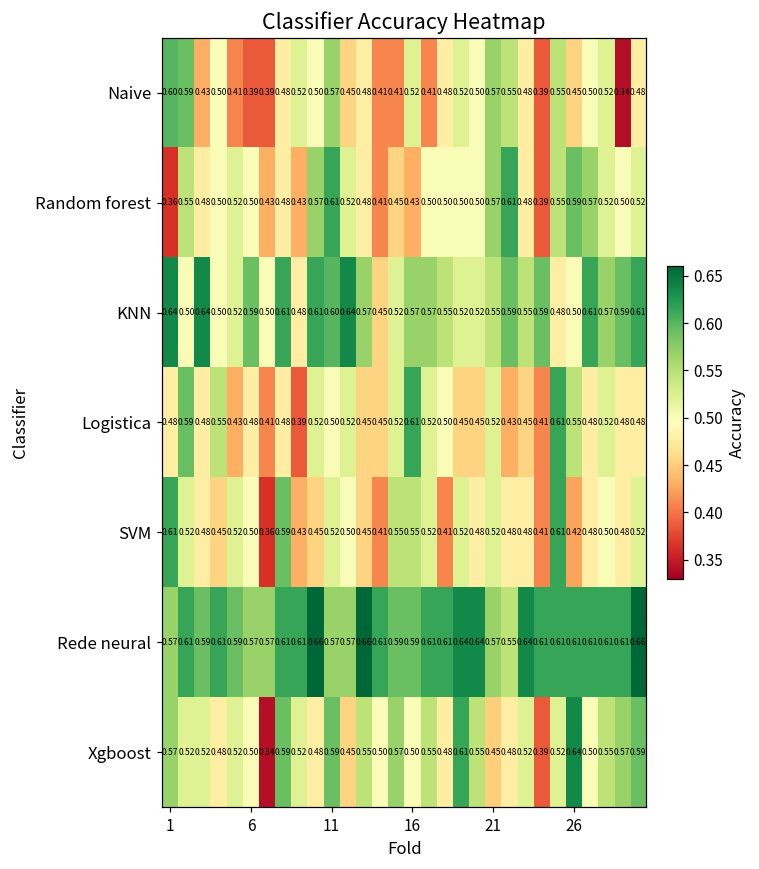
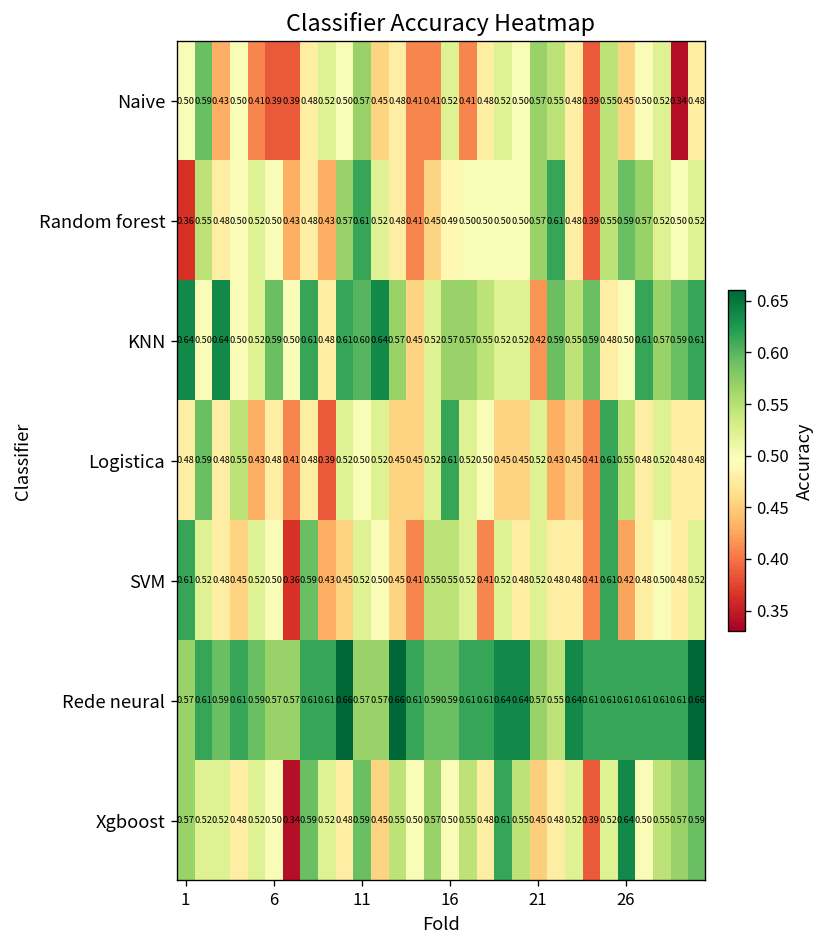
  {
    "Naive": {
-     "1": 0.60,
+     "1": 0.50,
      "6": 0.39,
      "11": 0.57,
      "16": 0.52,
      "21": 0.57,
      "26": 0.45
    },
    "Random forest": {
      "1": 0.36,
      "6": 0.50,
      "11": 0.61,
-     "16": 0.43,
+     "16": 0.49,
      "21": 0.57,
      "26": 0.59
    },
    "KNN": {
      "1": 0.64,
      "6": 0.59,
      "11": 0.60,
      "16": 0.57,
-     "21": 0.55,
+     "21": 0.42,
      "26": 0.50
    },
    "Logistica": {
      "1": 0.48,
      "6": 0.48,
      "11": 0.50,
      "16": 0.61,
      "21": 0.52,
      "26": 0.55
    },
    "SVM": {
      "1": 0.61,
      "6": 0.50,
      "11": 0.52,
      "16": 0.55,
      "21": 0.52,
      "26": 0.42
    },
    "Rede neural": {
      "1": 0.57,
      "6": 0.57,
      "11": 0.57,
      "16": 0.59,
      "21": 0.57,
      "26": 0.61
    },
    "Xgboost": {
      "1": 0.57,
      "6": 0.50,
      "11": 0.59,
      "16": 0.50,
      "21": 0.45,
      "26": 0.64
    }
  }
